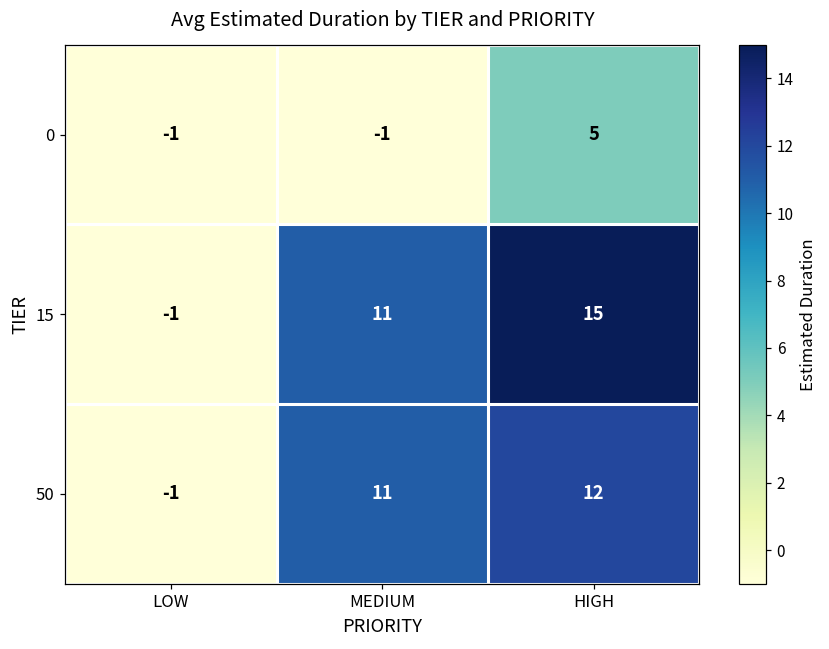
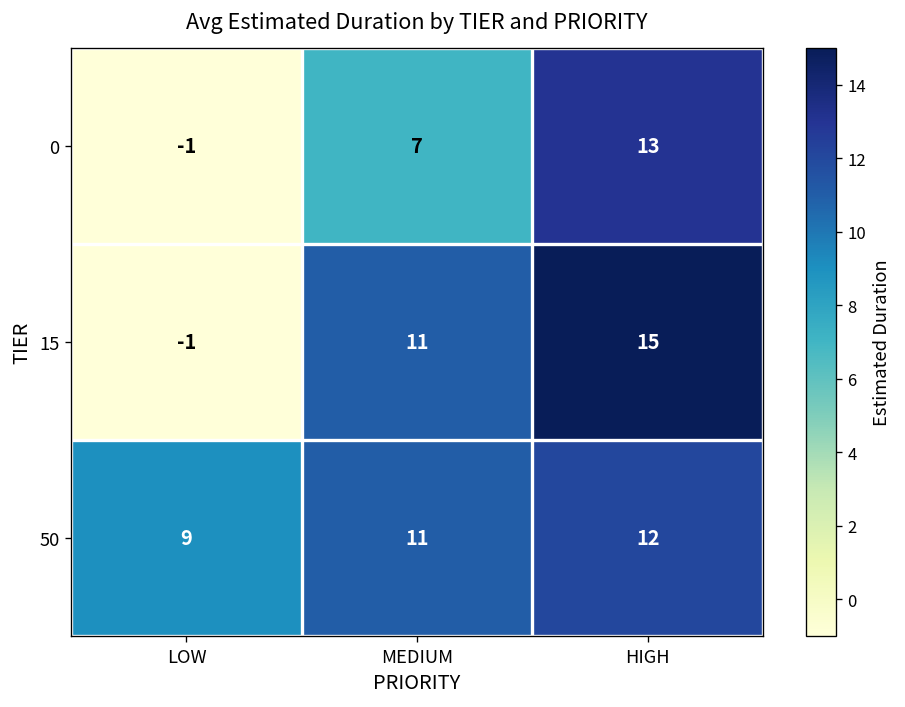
  {
    "0": {
      "LOW": -1,
-     "MEDIUM": -1,
-     "HIGH": 5
+     "MEDIUM": 7,
+     "HIGH": 13
    },
    "15": {
      "LOW": -1,
      "MEDIUM": 11,
      "HIGH": 15
    },
    "50": {
-     "LOW": -1,
+     "LOW": 9,
      "MEDIUM": 11,
      "HIGH": 12
    }
  }
